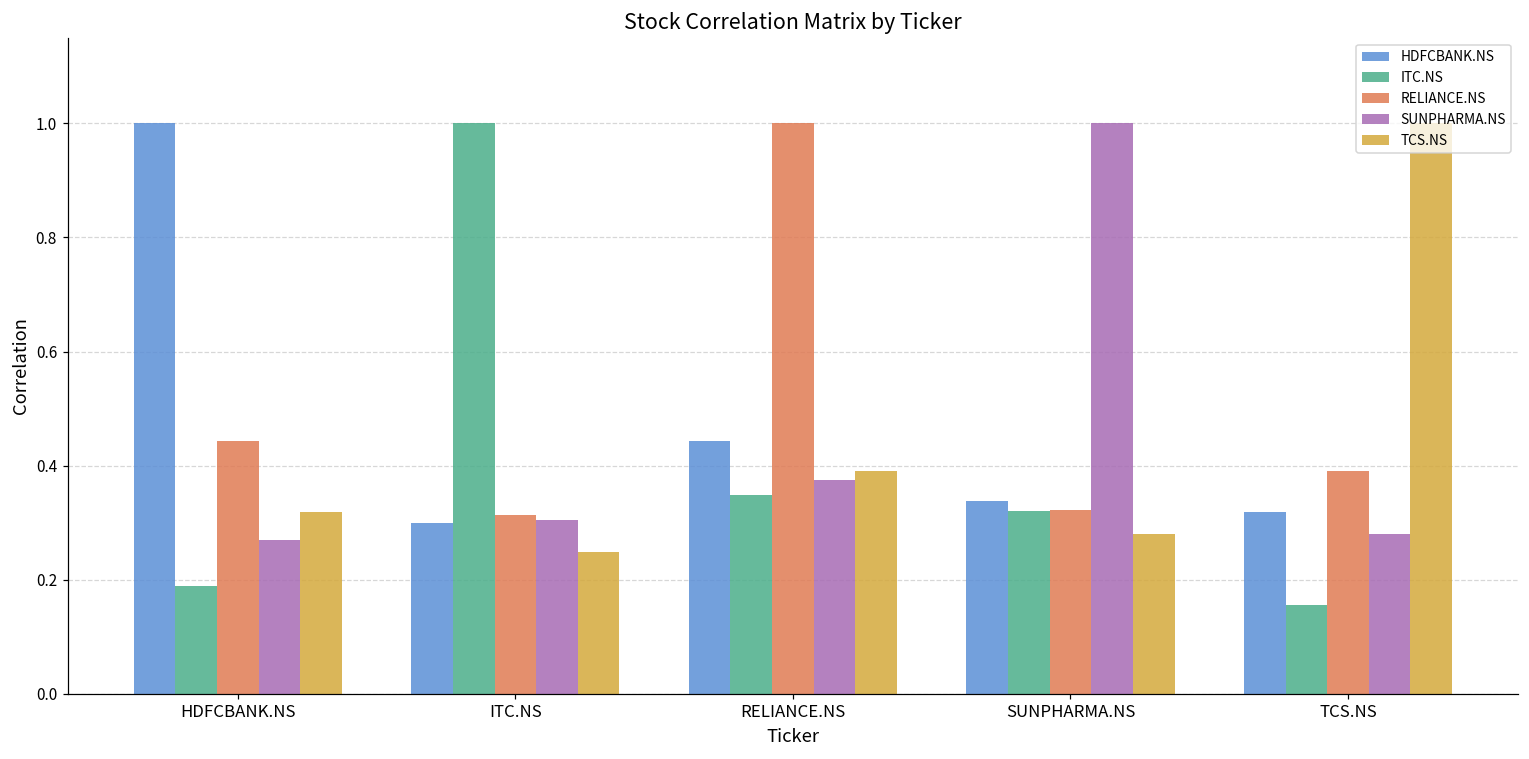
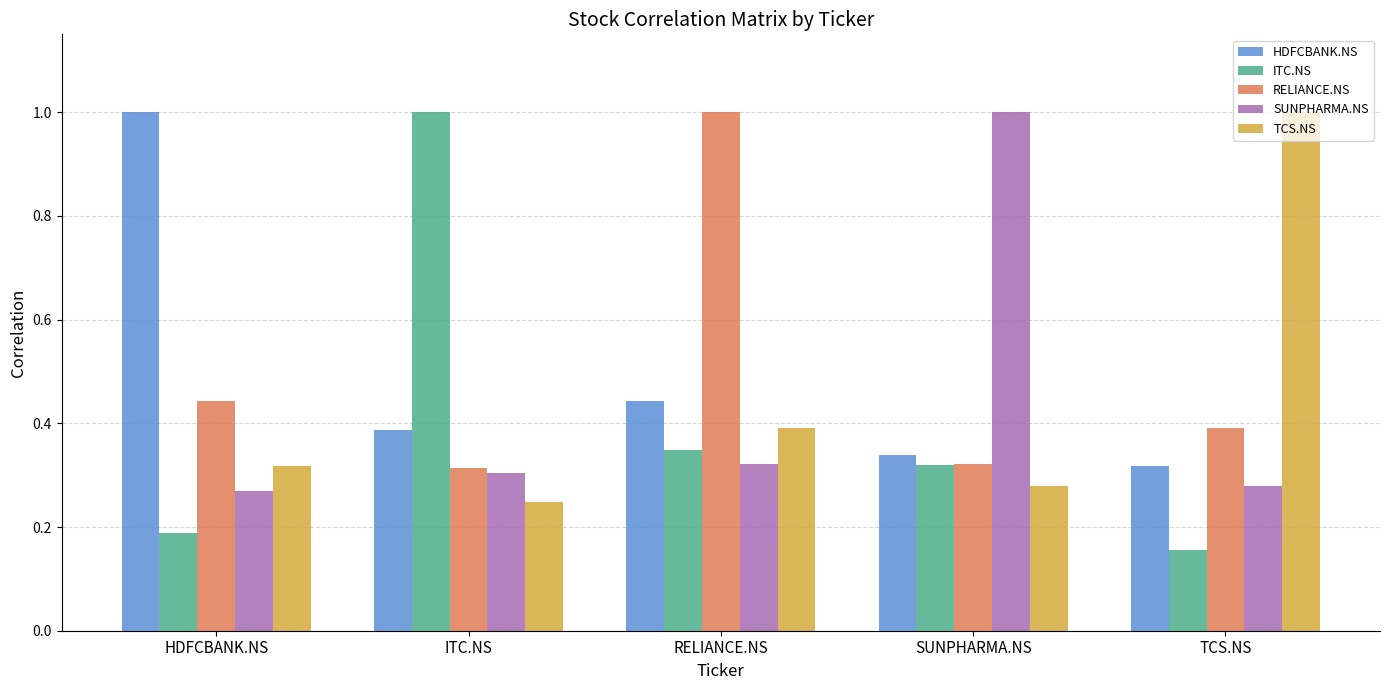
  {
    "HDFCBANK.NS": {
      "HDFCBANK.NS": 1.00,
-     "ITC.NS": 0.30,
+     "ITC.NS": 0.39,
      "RELIANCE.NS": 0.44,
      "SUNPHARMA.NS": 0.34,
      "TCS.NS": 0.32
    },
    "ITC.NS": {
      "HDFCBANK.NS": 0.19,
      "ITC.NS": 1.00,
      "RELIANCE.NS": 0.35,
      "SUNPHARMA.NS": 0.32,
      "TCS.NS": 0.16
    },
    "SUNPHARMA.NS": {
      "HDFCBANK.NS": 0.27,
      "ITC.NS": 0.30,
-     "RELIANCE.NS": 0.38,
+     "RELIANCE.NS": 0.32,
      "SUNPHARMA.NS": 1.00,
      "TCS.NS": 0.28
    }
  }
